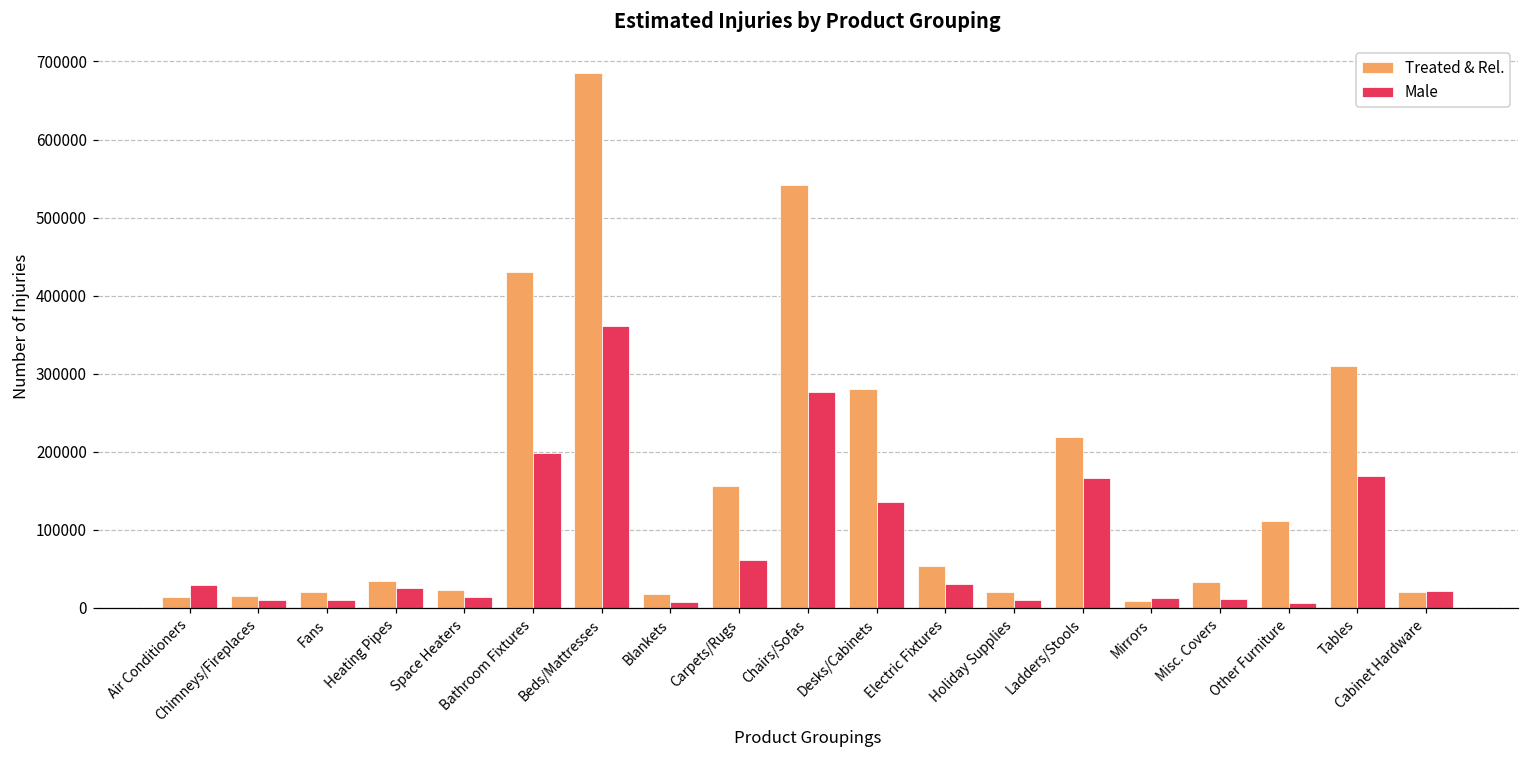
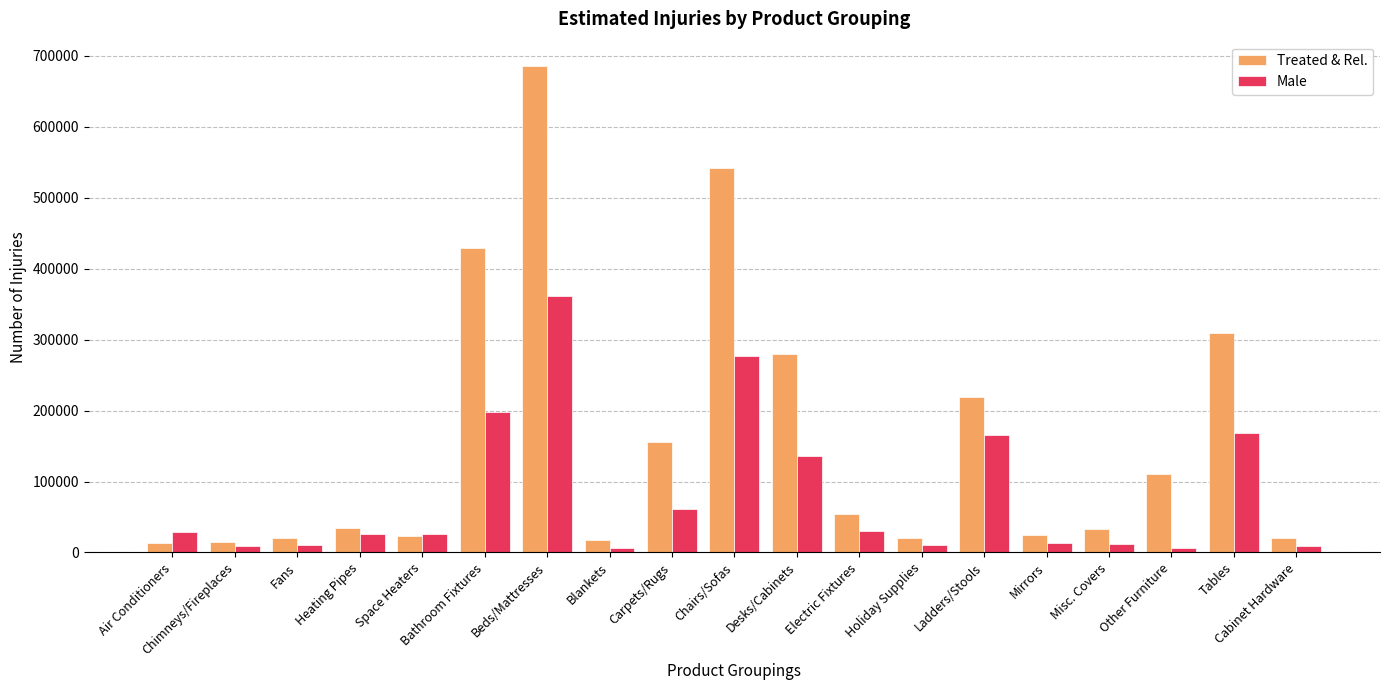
  {
    "Treated & Rel.": {
      "Air Conditioners": 10000,
      "Chimneys/Fireplaces": 20000,
      "Fans": 20000,
      "Heating Pipes": 30000,
      "Space Heaters": 20000,
      "Bathroom Fixtures": 430000,
      "Beds/Mattresses": 690000,
      "Blankets": 20000,
      "Carpets/Rugs": 160000,
      "Chairs/Sofas": 540000,
      "Desks/Cabinets": 280000,
      "Electric Fixtures": 50000,
      "Holiday Supplies": 20000,
      "Ladders/Stools": 220000,
-     "Mirrors": 10000,
+     "Mirrors": 20000,
      "Misc. Covers": 30000,
      "Other Furniture": 110000,
      "Tables": 310000,
      "Cabinet Hardware": 20000
    },
    "Male": {
      "Air Conditioners": 30000,
      "Chimneys/Fireplaces": 10000,
      "Fans": 10000,
      "Heating Pipes": 30000,
-     "Space Heaters": 10000,
+     "Space Heaters": 30000,
      "Bathroom Fixtures": 200000,
      "Beds/Mattresses": 360000,
      "Blankets": 10000,
      "Carpets/Rugs": 60000,
      "Chairs/Sofas": 280000,
      "Desks/Cabinets": 140000,
      "Electric Fixtures": 30000,
      "Holiday Supplies": 10000,
      "Ladders/Stools": 170000,
      "Mirrors": 10000,
      "Misc. Covers": 10000,
      "Other Furniture": 10000,
      "Tables": 170000,
-     "Cabinet Hardware": 20000
+     "Cabinet Hardware": 10000
    }
  }
